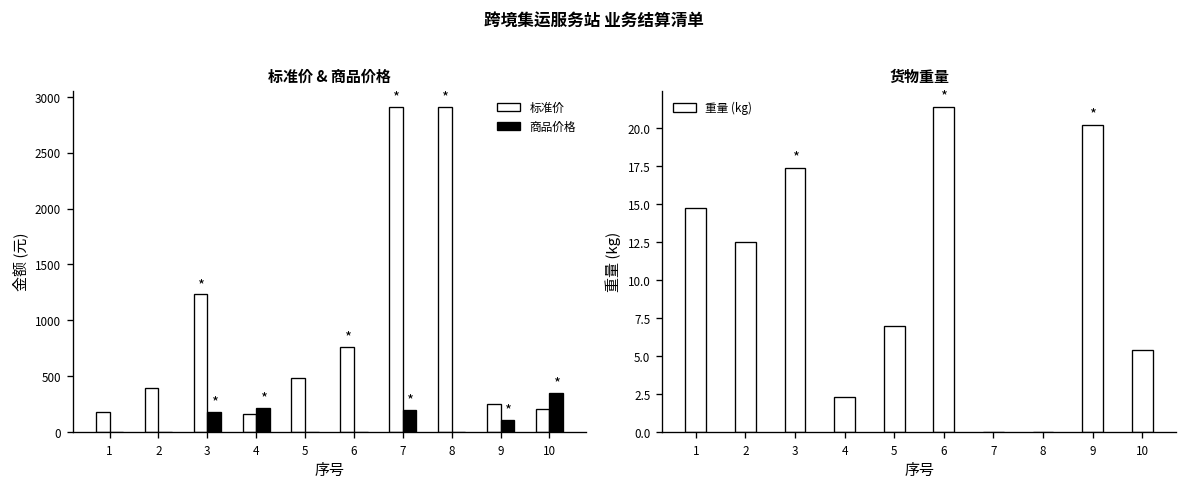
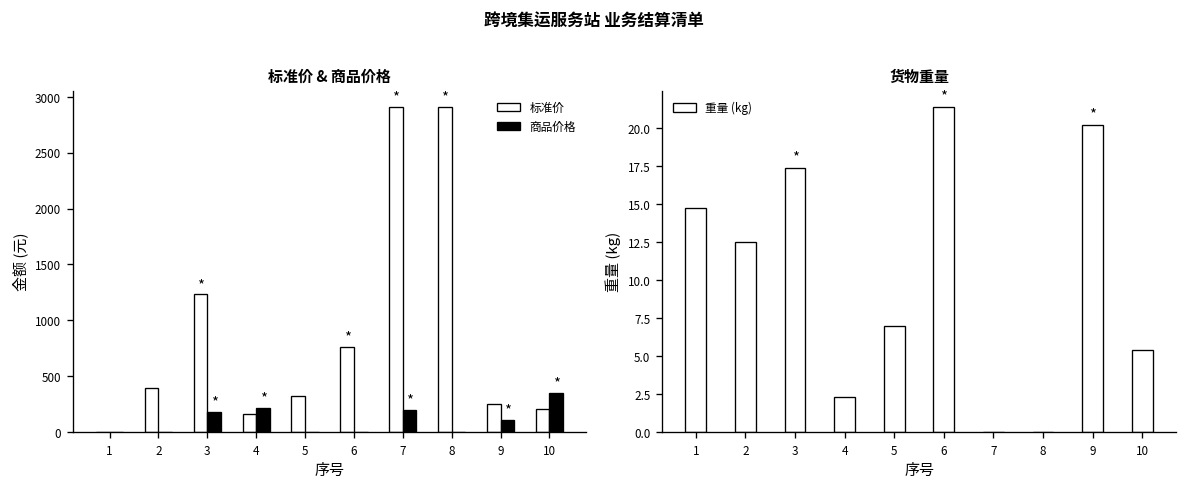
  {
    "标准价 & 商品价格": {
      "标准价": {
-       "1": 200,
+       "1": 0,
        "2": 400,
        "3": 1200,
        "4": 200,
-       "5": 500,
+       "5": 300,
        "6": 800,
        "7": 2900,
        "8": 2900,
        "9": 200,
        "10": 200
      },
      "商品价格": {
        "1": 0,
        "2": 0,
        "3": 200,
        "4": 200,
        "5": 0,
        "6": 0,
        "7": 200,
        "8": 0,
        "9": 100,
        "10": 400
      }
    },
    "货物重量": {
      "1": 14.8,
      "2": 12.5,
      "3": 17.4,
      "4": 2.3,
      "5": 7.0,
      "6": 21.4,
      "7": 0.0,
      "8": 0.0,
      "9": 20.2,
      "10": 5.4
    }
  }
